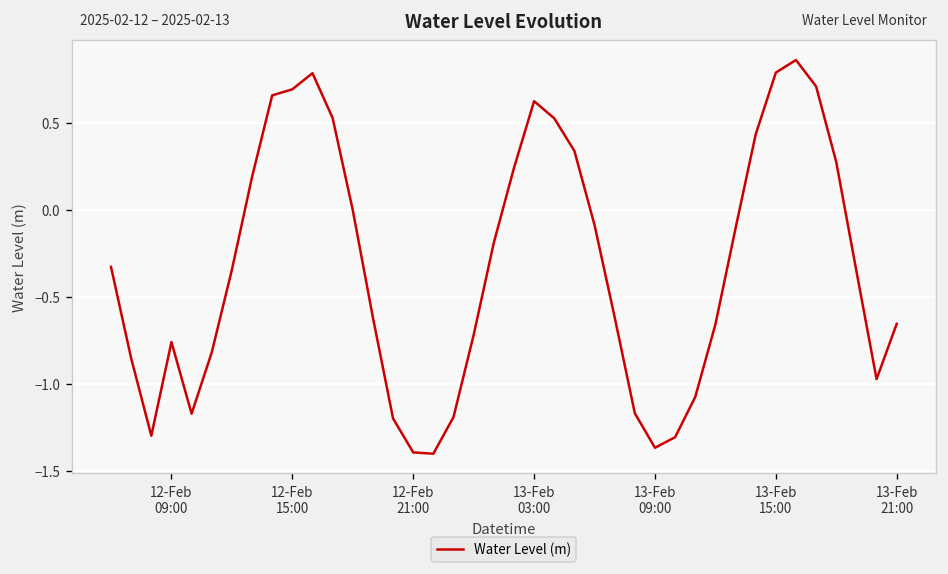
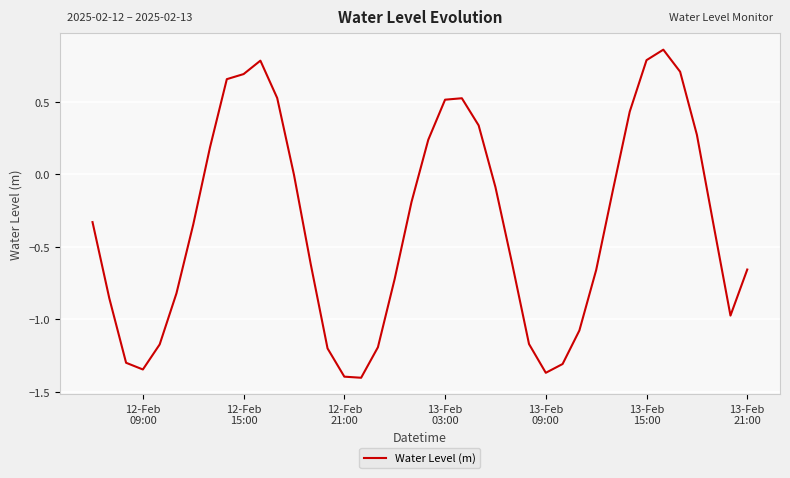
  {
-   "12-Feb 09:00": -0.76,
+   "12-Feb 09:00": -1.35,
    "12-Feb 15:00": 0.69,
    "12-Feb 21:00": -1.40,
-   "13-Feb 03:00": 0.62,
+   "13-Feb 03:00": 0.52,
    "13-Feb 09:00": -1.37,
    "13-Feb 15:00": 0.79,
    "13-Feb 21:00": -0.66
  }
